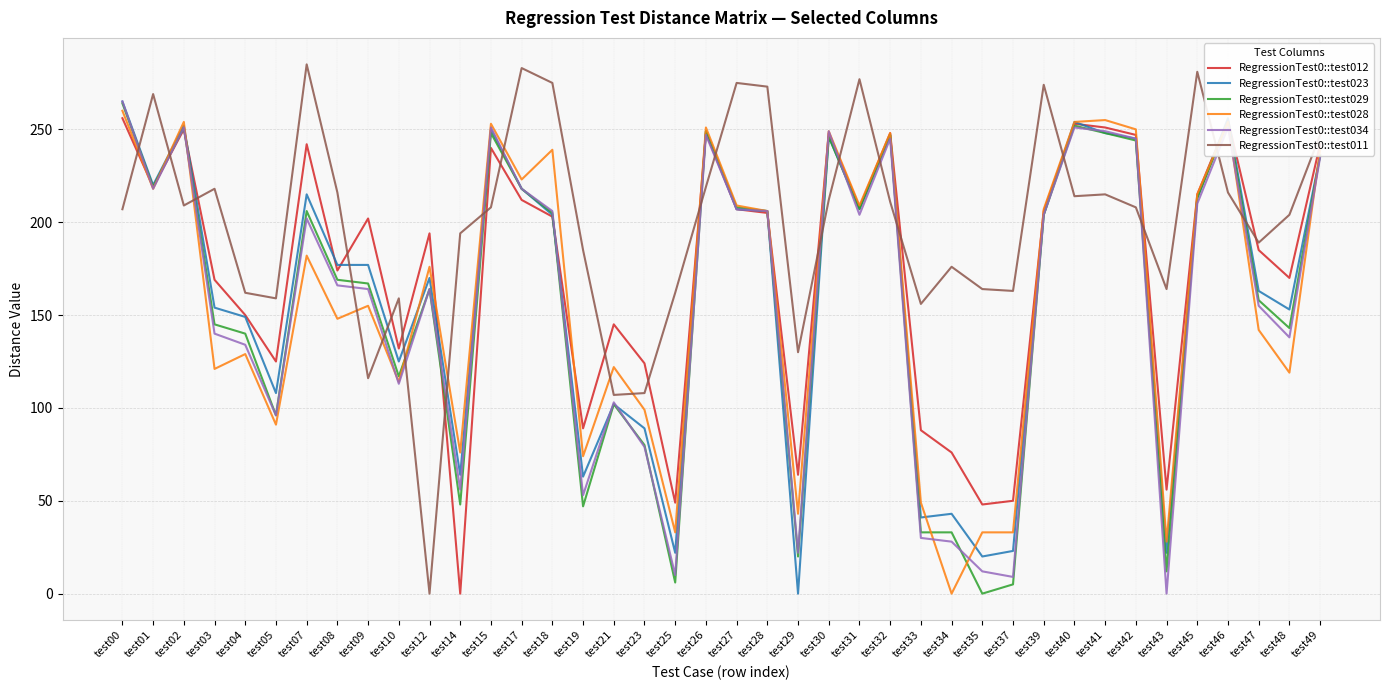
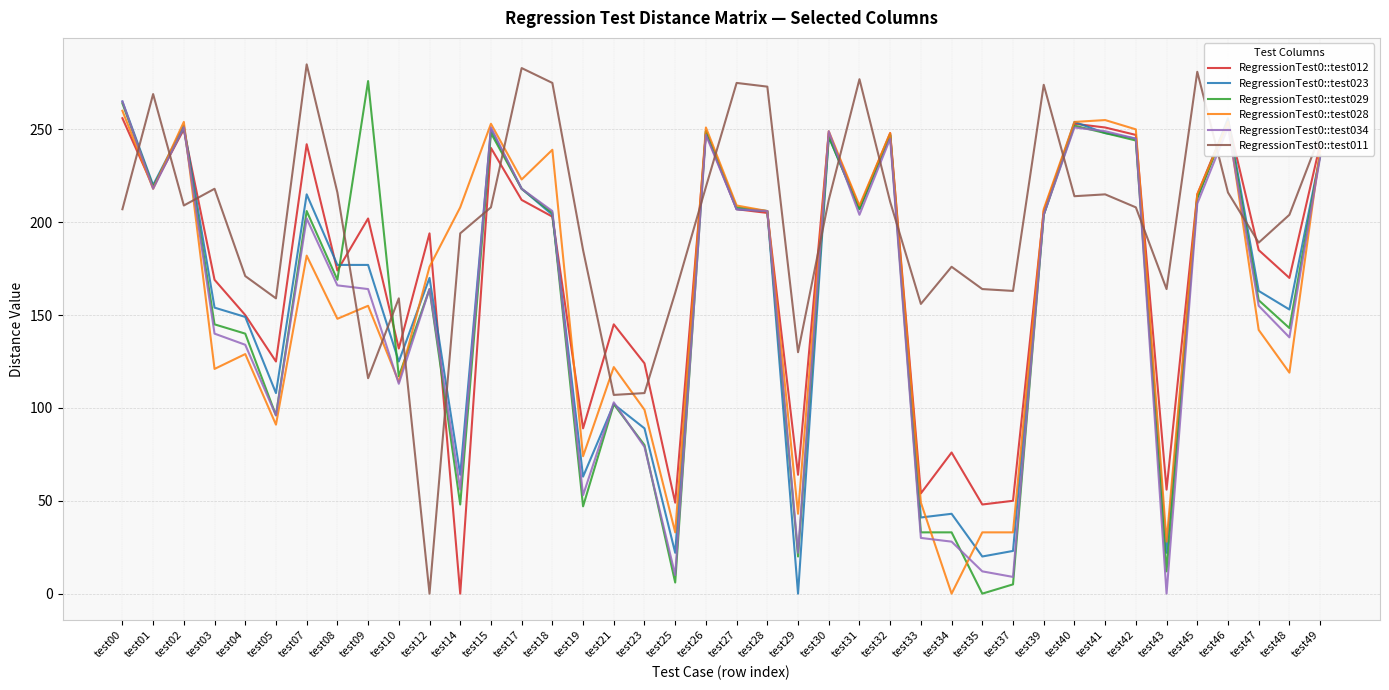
  {
    "RegressionTest0::test012": {
      "test00": 256,
      "test03": 169,
      "test05": 125,
      "test07": 242,
      "test08": 174,
      "test09": 202,
      "test10": 132,
      "test12": 194,
      "test14": 0,
      "test15": 240,
      "test17": 212,
      "test19": 89,
      "test21": 145,
      "test23": 124,
      "test25": 49,
      "test29": 64,
-     "test33": 88,
+     "test33": 54,
      "test34": 76,
      "test35": 48,
      "test37": 50,
      "test41": 251,
      "test42": 247,
      "test43": 56,
      "test47": 185,
      "test48": 170
    },
    "RegressionTest0::test023": {
      "test03": 154,
      "test05": 108,
      "test07": 215,
      "test08": 177,
      "test09": 177,
      "test10": 125,
      "test12": 170,
      "test14": 64,
      "test19": 63,
      "test23": 89,
      "test25": 22,
      "test29": 0,
      "test33": 41,
      "test34": 43,
      "test35": 20,
      "test37": 23,
      "test43": 22,
      "test47": 163,
      "test48": 153
    },
    "RegressionTest0::test029": {
      "test03": 145,
      "test04": 140,
      "test07": 206,
      "test08": 169,
-     "test09": 167,
+     "test09": 276,
      "test10": 117,
      "test14": 48,
      "test15": 248,
      "test19": 47,
      "test25": 6,
      "test29": 20,
      "test33": 33,
      "test34": 33,
      "test35": 0,
      "test37": 5,
      "test43": 12,
      "test47": 158,
      "test48": 143
    },
    "RegressionTest0::test028": {
      "test00": 260,
      "test02": 254,
      "test03": 121,
      "test04": 129,
      "test05": 91,
      "test07": 182,
      "test08": 148,
      "test09": 155,
      "test12": 176,
-     "test14": 76,
+     "test14": 208,
      "test15": 253,
      "test17": 223,
      "test18": 239,
      "test19": 74,
      "test21": 122,
      "test23": 99,
      "test25": 33,
      "test26": 251,
      "test29": 43,
      "test33": 49,
      "test34": 0,
      "test35": 33,
      "test37": 33,
      "test41": 255,
      "test42": 250,
      "test43": 28,
      "test47": 142,
      "test48": 119
    },
    "RegressionTest0::test034": {
      "test03": 140,
      "test04": 134,
      "test07": 202,
      "test08": 166,
      "test09": 164,
      "test14": 56,
      "test19": 53,
      "test25": 10,
      "test29": 22,
      "test31": 204,
      "test32": 245,
      "test33": 30,
      "test34": 28,
      "test35": 12,
      "test37": 9,
      "test43": 0,
      "test45": 210,
      "test47": 155,
      "test48": 138
    },
    "RegressionTest0::test011": {
      "test00": 207,
      "test01": 269,
      "test02": 209,
      "test03": 218,
-     "test04": 162,
+     "test04": 171,
      "test05": 159,
      "test07": 285,
      "test08": 216,
      "test09": 116,
      "test10": 159,
      "test12": 0,
      "test14": 194,
      "test15": 208,
      "test17": 283,
      "test18": 275,
      "test19": 185,
      "test21": 107,
      "test23": 108,
      "test25": 162,
      "test26": 219,
      "test27": 275,
      "test28": 273,
      "test29": 130,
      "test30": 212,
      "test31": 277,
      "test32": 211,
      "test33": 156,
      "test34": 176,
      "test35": 164,
      "test37": 163,
      "test39": 274,
      "test40": 214,
      "test41": 215,
      "test42": 208,
      "test43": 164,
      "test45": 281,
      "test46": 216,
      "test47": 189,
      "test48": 204
    }
  }
